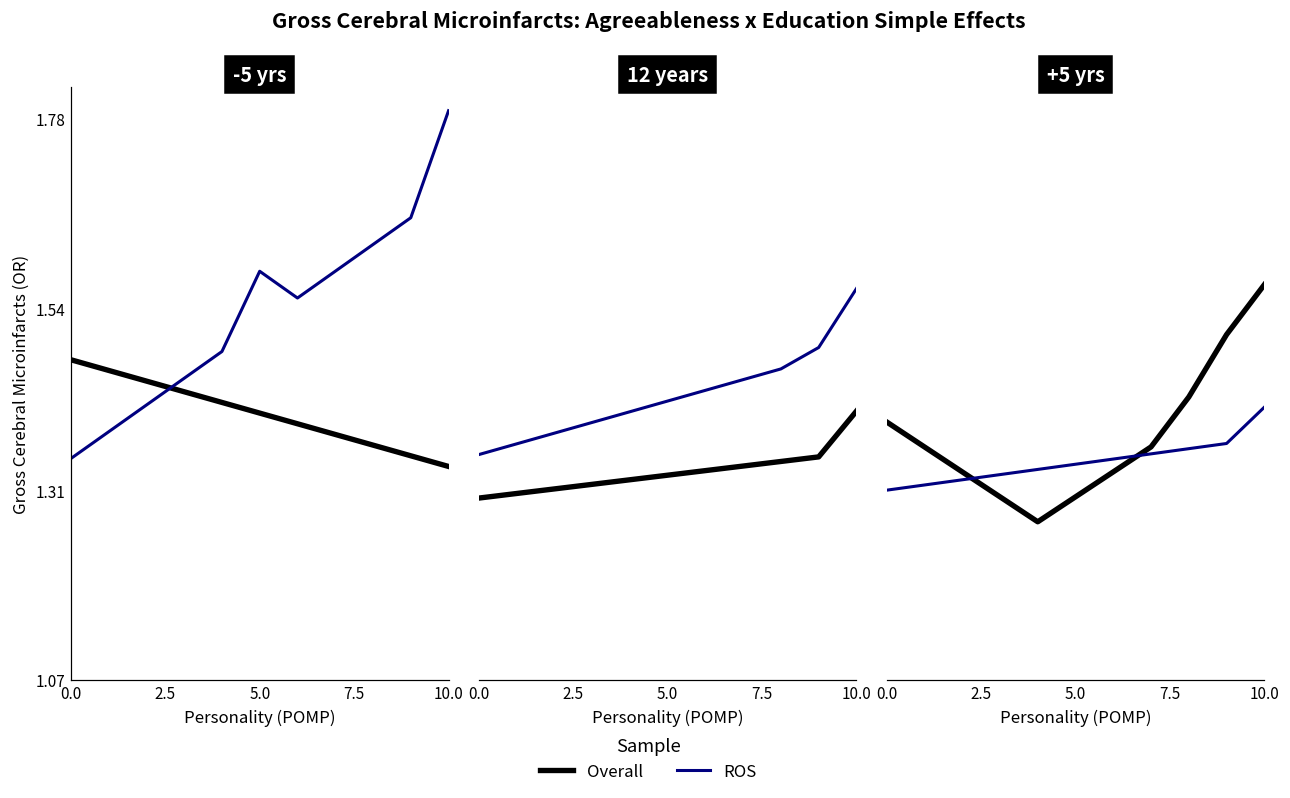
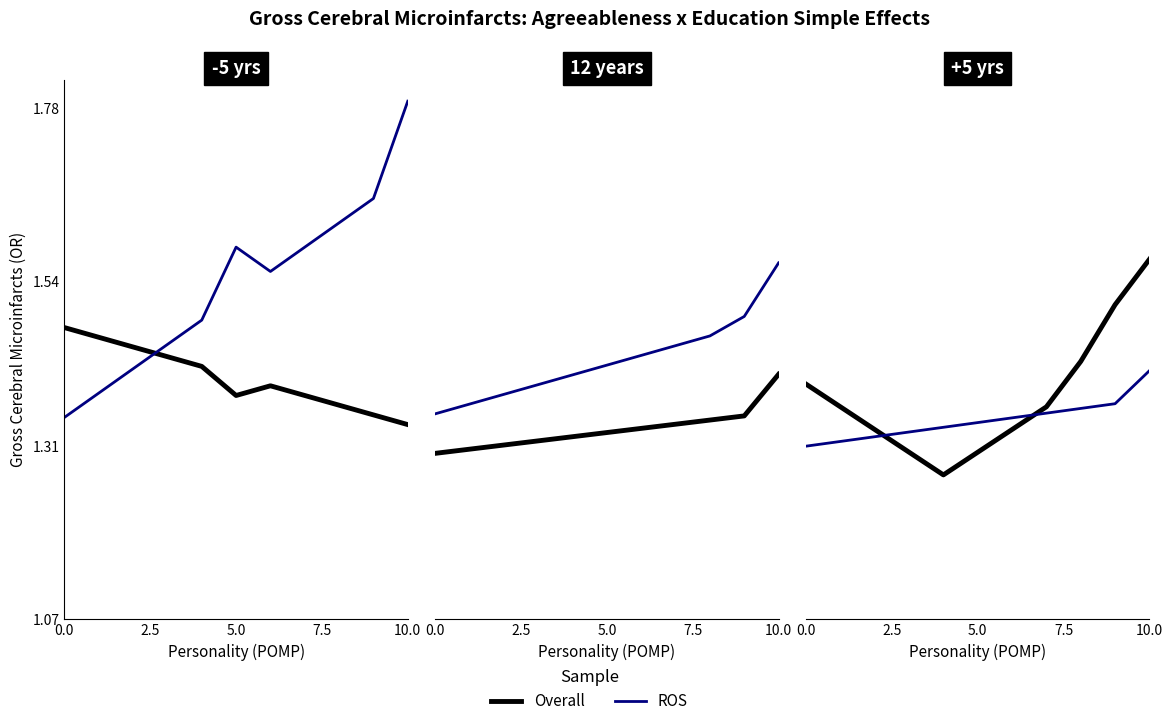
  {
    "-5 yrs": {
      "Overall": {
        "0.0": 1.47,
-       "5.0": 1.41,
+       "5.0": 1.38,
        "10.0": 1.34
      },
      "ROS": {
        "0.0": 1.35,
        "5.0": 1.59,
        "10.0": 1.79
      }
    }
  }
